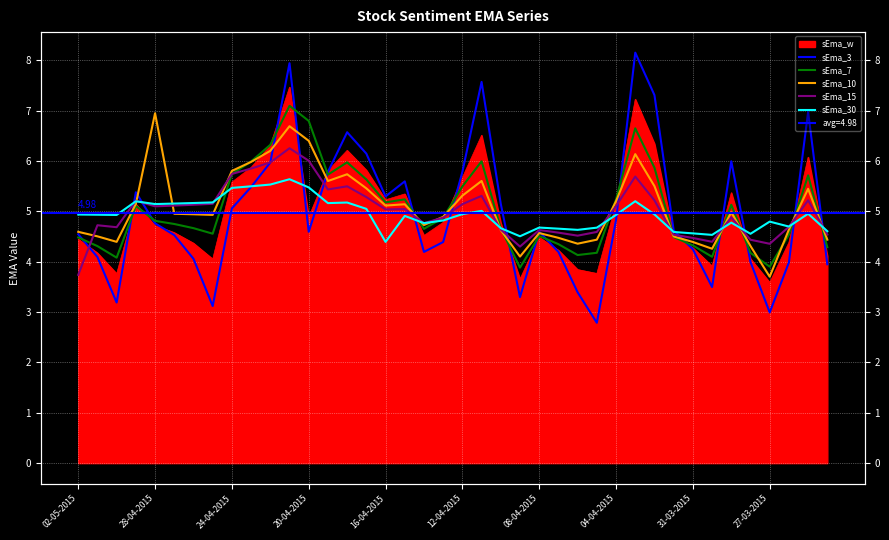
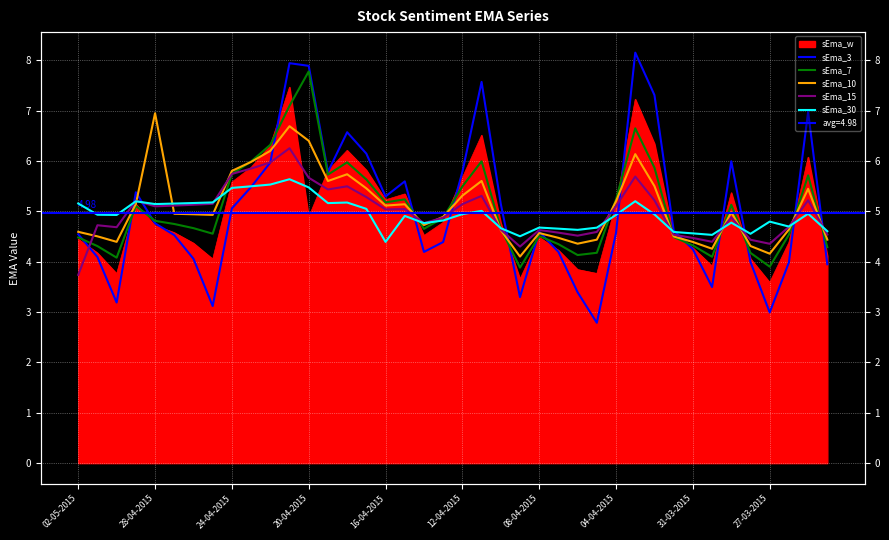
  {
    "sEma_w": {
      "24-04-2015": 5.6,
      "20-04-2015": 4.9,
      "16-04-2015": 5.2,
      "12-04-2015": 5.7,
      "27-03-2015": 3.6
    },
    "sEma_3": {
      "24-04-2015": 5.1,
-     "20-04-2015": 4.6,
+     "20-04-2015": 7.9,
      "16-04-2015": 5.3,
      "12-04-2015": 5.8,
-     "04-04-2015": 4.8,
+     "04-04-2015": 4.6,
      "27-03-2015": 3.0
    },
    "sEma_7": {
-     "20-04-2015": 6.8,
+     "20-04-2015": 7.8,
      "16-04-2015": 5.2,
      "12-04-2015": 5.5,
      "27-03-2015": 3.9
    },
    "sEma_10": {
      "28-04-2015": 7.0,
      "24-04-2015": 5.8,
      "20-04-2015": 6.4,
      "16-04-2015": 5.1,
      "12-04-2015": 5.3,
      "31-03-2015": 4.4,
-     "27-03-2015": 3.7
+     "27-03-2015": 4.2
    },
    "sEma_15": {
      "02-05-2015": 3.7,
-     "20-04-2015": 6.0,
+     "20-04-2015": 5.7,
      "16-04-2015": 5.0,
      "12-04-2015": 5.1,
      "31-03-2015": 4.5,
      "27-03-2015": 4.4
    },
    "sEma_30": {
-     "02-05-2015": 4.9,
+     "02-05-2015": 5.2,
      "24-04-2015": 5.5,
      "20-04-2015": 5.5,
      "16-04-2015": 4.4,
      "12-04-2015": 4.9,
      "04-04-2015": 4.9,
      "31-03-2015": 4.6,
      "27-03-2015": 4.8
    }
  }
